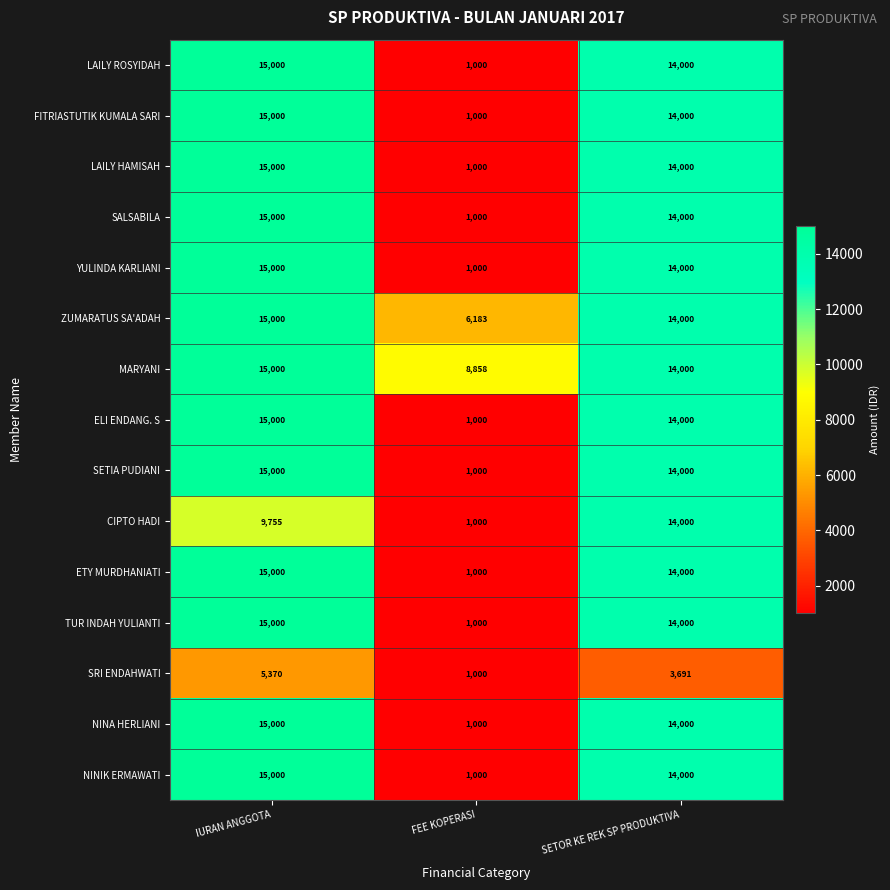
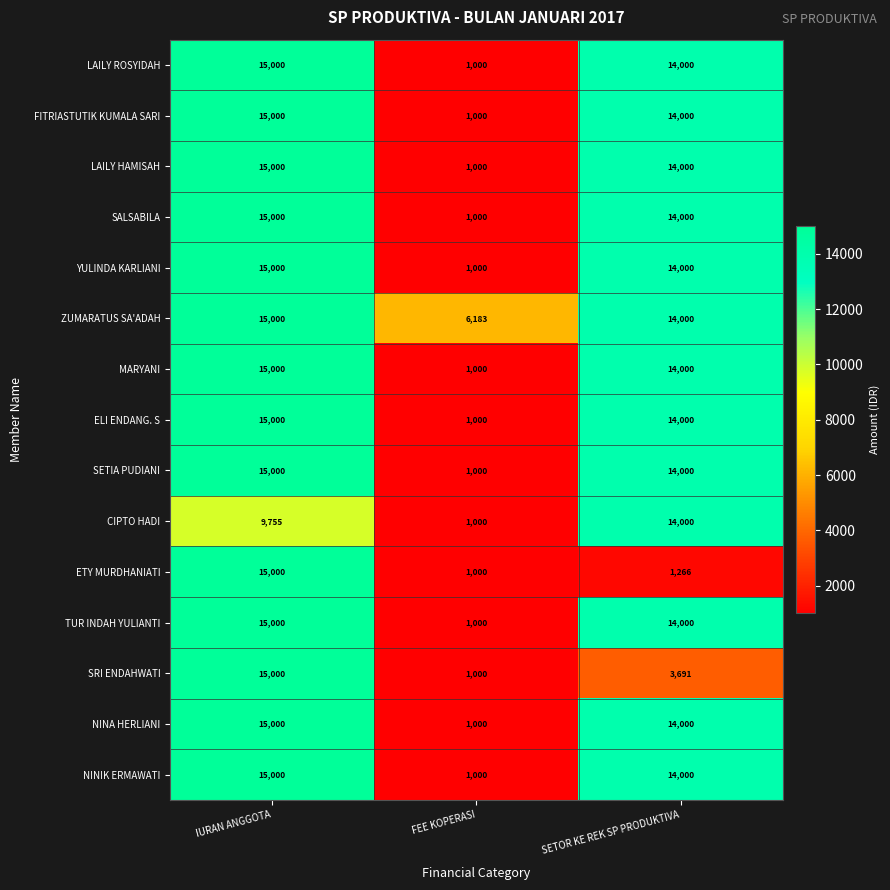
  {
    "LAILY ROSYIDAH": {
      "IURAN ANGGOTA": "15,000",
      "FEE KOPERASI": "1,000",
      "SETOR KE REK SP PRODUKTIVA": "14,000"
    },
    "FITRIASTUTIK KUMALA SARI": {
      "IURAN ANGGOTA": "15,000",
      "FEE KOPERASI": "1,000",
      "SETOR KE REK SP PRODUKTIVA": "14,000"
    },
    "LAILY HAMISAH": {
      "IURAN ANGGOTA": "15,000",
      "FEE KOPERASI": "1,000",
      "SETOR KE REK SP PRODUKTIVA": "14,000"
    },
    "SALSABILA": {
      "IURAN ANGGOTA": "15,000",
      "FEE KOPERASI": "1,000",
      "SETOR KE REK SP PRODUKTIVA": "14,000"
    },
    "YULINDA KARLIANI": {
      "IURAN ANGGOTA": "15,000",
      "FEE KOPERASI": "1,000",
      "SETOR KE REK SP PRODUKTIVA": "14,000"
    },
    "ZUMARATUS SA'ADAH": {
      "IURAN ANGGOTA": "15,000",
      "FEE KOPERASI": "6,183",
      "SETOR KE REK SP PRODUKTIVA": "14,000"
    },
    "MARYANI": {
      "IURAN ANGGOTA": "15,000",
-     "FEE KOPERASI": "8,858",
+     "FEE KOPERASI": "1,000",
      "SETOR KE REK SP PRODUKTIVA": "14,000"
    },
    "ELI ENDANG. S": {
      "IURAN ANGGOTA": "15,000",
      "FEE KOPERASI": "1,000",
      "SETOR KE REK SP PRODUKTIVA": "14,000"
    },
    "SETIA PUDIANI": {
      "IURAN ANGGOTA": "15,000",
      "FEE KOPERASI": "1,000",
      "SETOR KE REK SP PRODUKTIVA": "14,000"
    },
    "CIPTO HADI": {
      "IURAN ANGGOTA": "9,755",
      "FEE KOPERASI": "1,000",
      "SETOR KE REK SP PRODUKTIVA": "14,000"
    },
    "ETY MURDHANIATI": {
      "IURAN ANGGOTA": "15,000",
      "FEE KOPERASI": "1,000",
-     "SETOR KE REK SP PRODUKTIVA": "14,000"
+     "SETOR KE REK SP PRODUKTIVA": "1,266"
    },
    "TUR INDAH YULIANTI": {
      "IURAN ANGGOTA": "15,000",
      "FEE KOPERASI": "1,000",
      "SETOR KE REK SP PRODUKTIVA": "14,000"
    },
    "SRI ENDAHWATI": {
-     "IURAN ANGGOTA": "5,370",
+     "IURAN ANGGOTA": "15,000",
      "FEE KOPERASI": "1,000",
      "SETOR KE REK SP PRODUKTIVA": "3,691"
    },
    "NINA HERLIANI": {
      "IURAN ANGGOTA": "15,000",
      "FEE KOPERASI": "1,000",
      "SETOR KE REK SP PRODUKTIVA": "14,000"
    },
    "NINIK ERMAWATI": {
      "IURAN ANGGOTA": "15,000",
      "FEE KOPERASI": "1,000",
      "SETOR KE REK SP PRODUKTIVA": "14,000"
    }
  }
